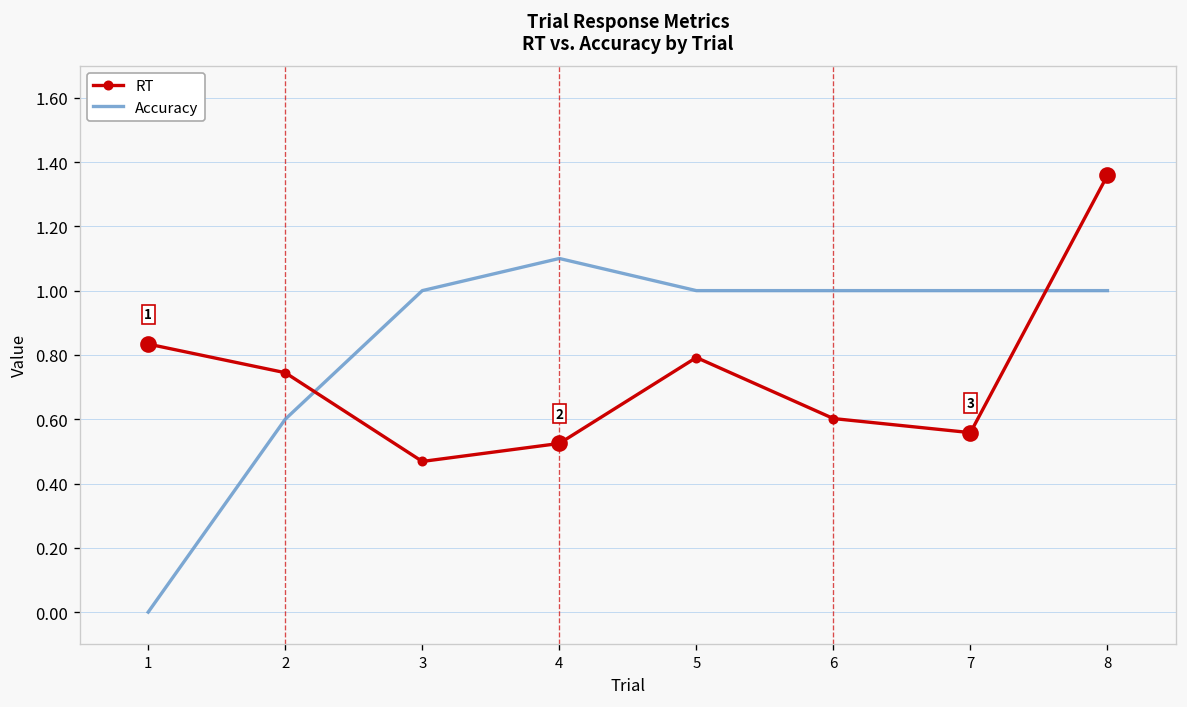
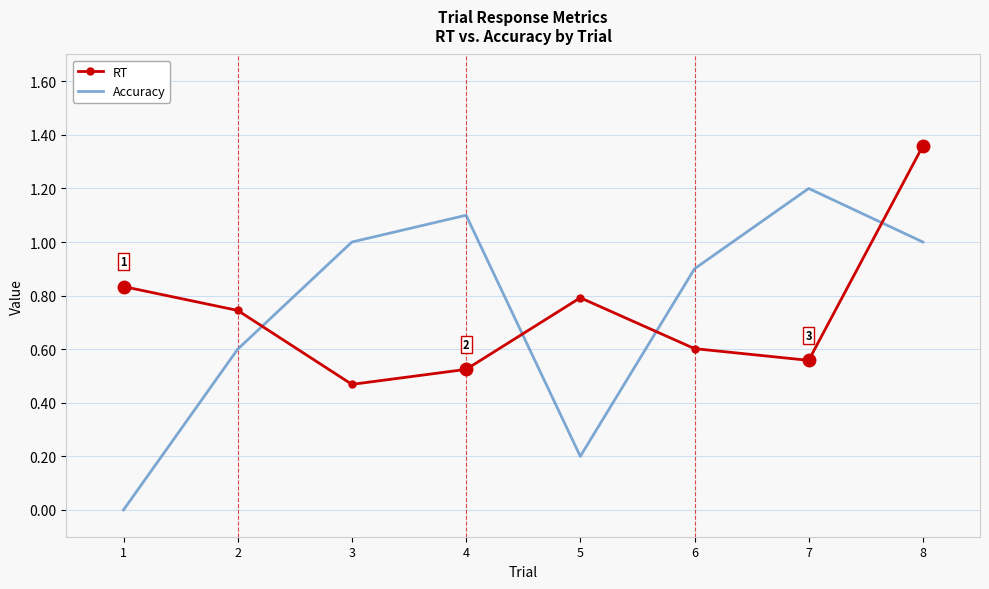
  {
    "Accuracy": {
      "1": 0.0,
      "2": 0.6,
      "3": 1.0,
      "4": 1.1,
-     "5": 1.0,
-     "6": 1.0,
-     "7": 1.0,
+     "5": 0.2,
+     "6": 0.9,
+     "7": 1.2,
      "8": 1.0
    }
  }
